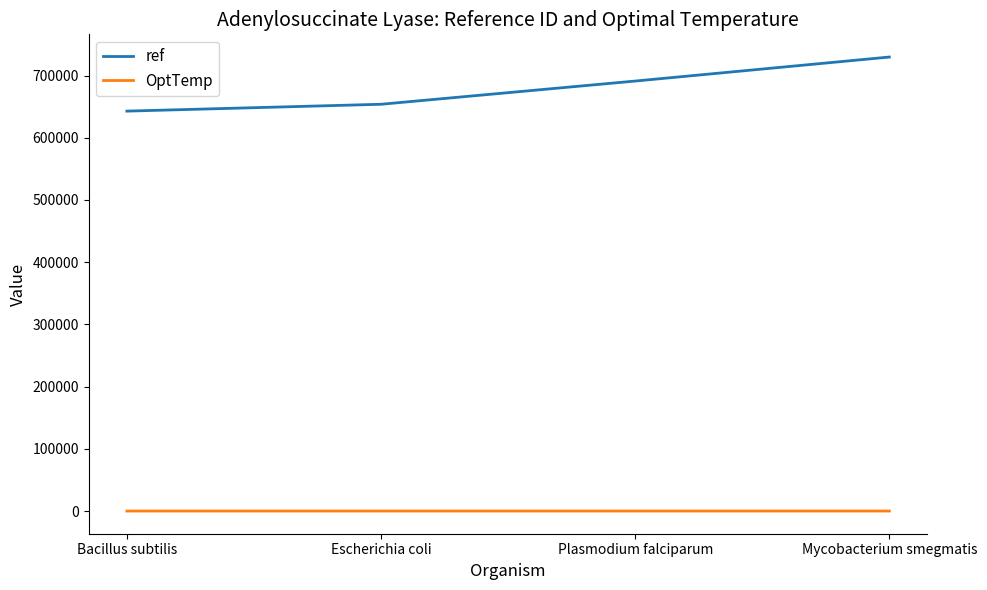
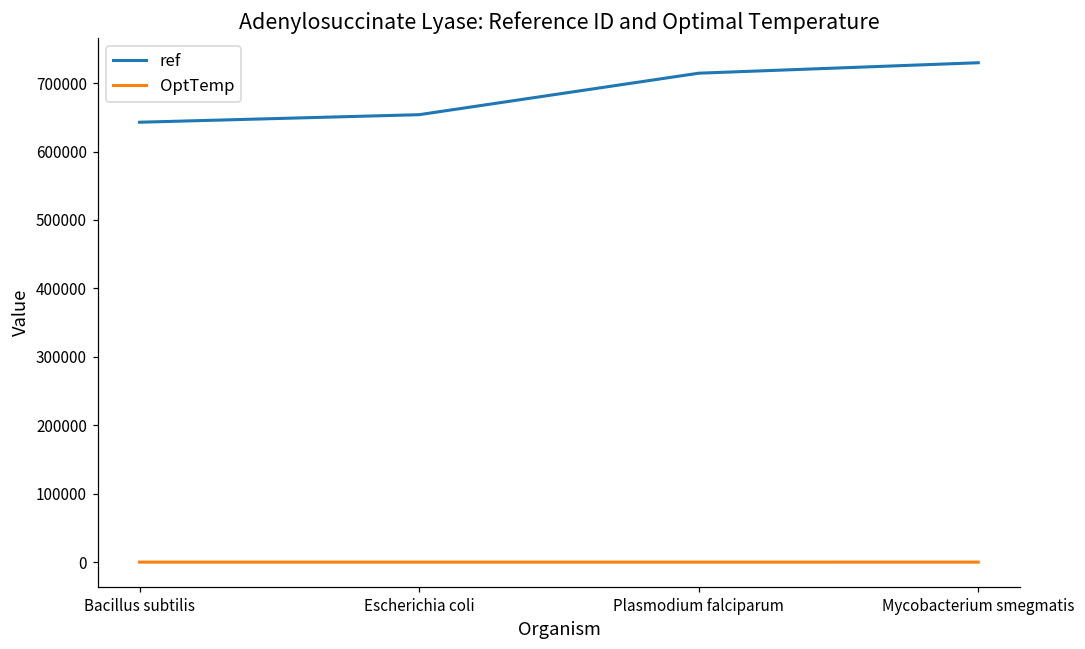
  {
    "ref": {
      "Bacillus subtilis": 640000,
      "Escherichia coli": 650000,
-     "Plasmodium falciparum": 690000,
+     "Plasmodium falciparum": 710000,
      "Mycobacterium smegmatis": 730000
    },
    "OptTemp": {
      "Bacillus subtilis": 0,
      "Escherichia coli": 0,
      "Plasmodium falciparum": 0,
      "Mycobacterium smegmatis": 0
    }
  }
